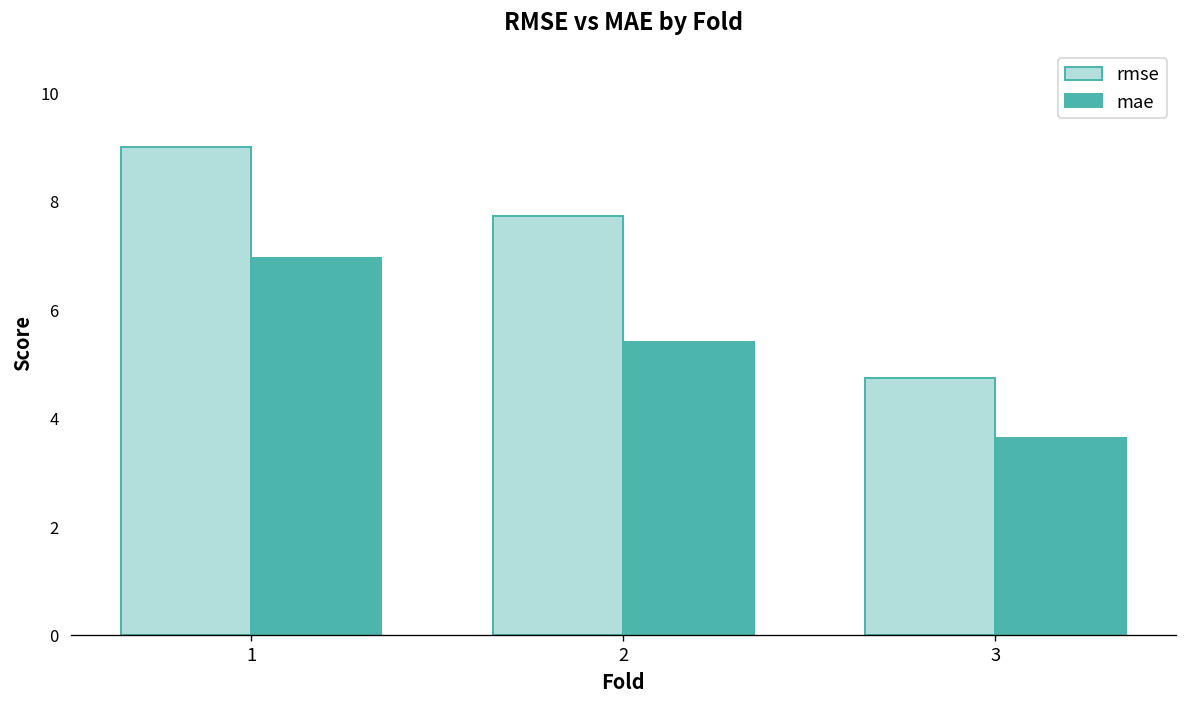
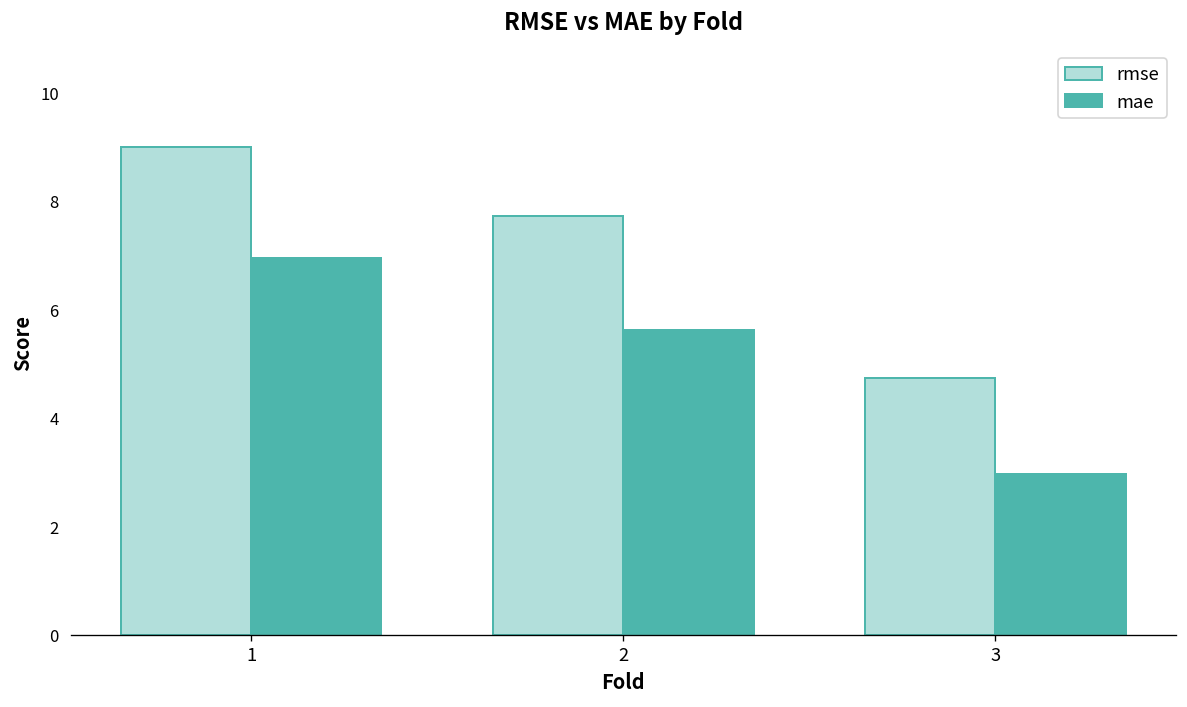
  {
    "rmse": {
      "1": 9.0,
      "2": 7.7,
      "3": 4.7
    },
    "mae": {
      "1": 6.9,
-     "2": 5.4,
-     "3": 3.6
+     "2": 5.6,
+     "3": 3.0
    }
  }
